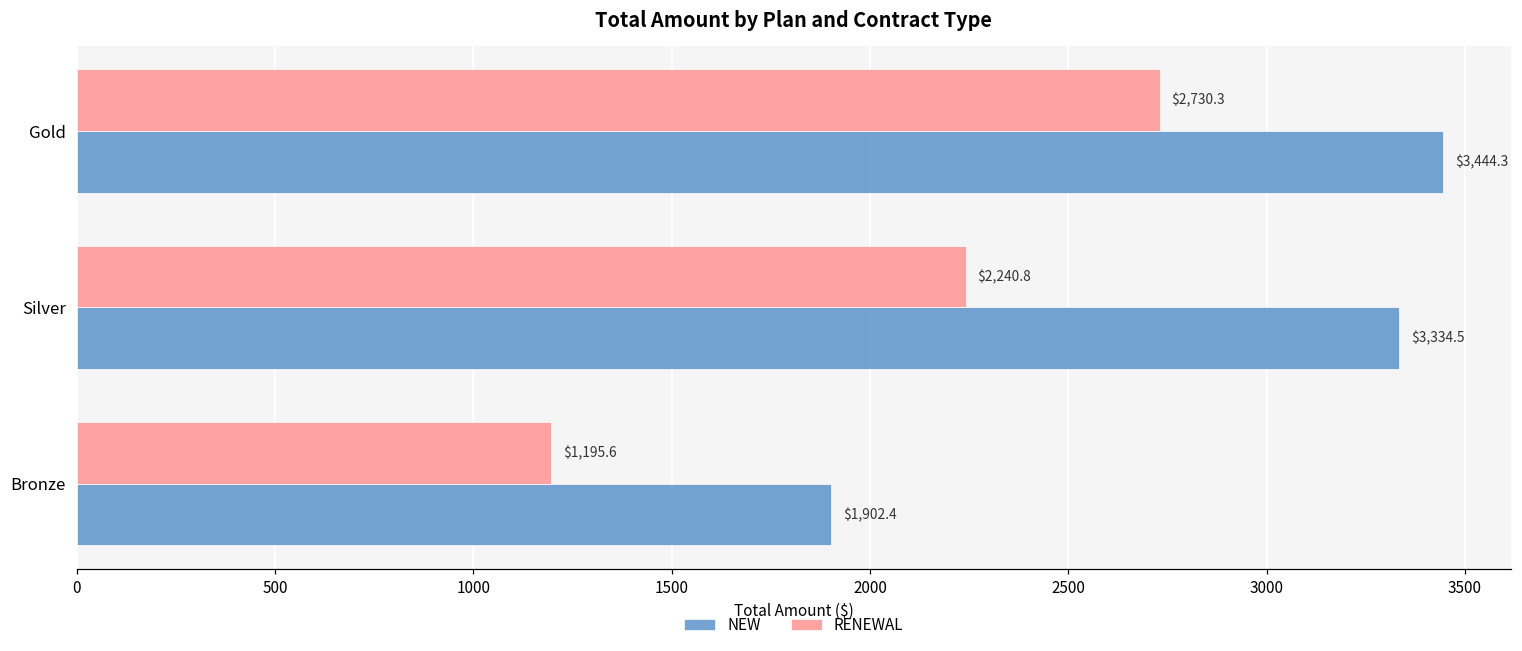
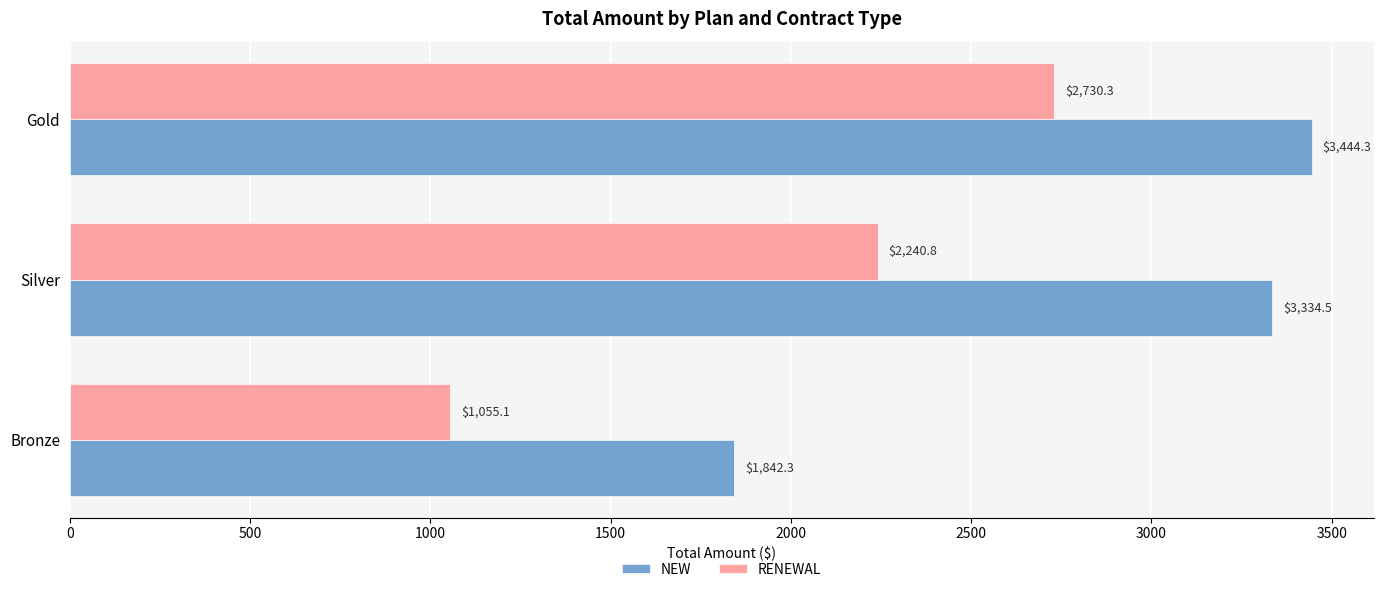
  {
    "NEW": {
      "Gold": "$3,444.3",
      "Silver": "$3,334.5",
-     "Bronze": "$1,902.4"
+     "Bronze": "$1,842.3"
    },
    "RENEWAL": {
      "Gold": "$2,730.3",
      "Silver": "$2,240.8",
-     "Bronze": "$1,195.6"
+     "Bronze": "$1,055.1"
    }
  }
